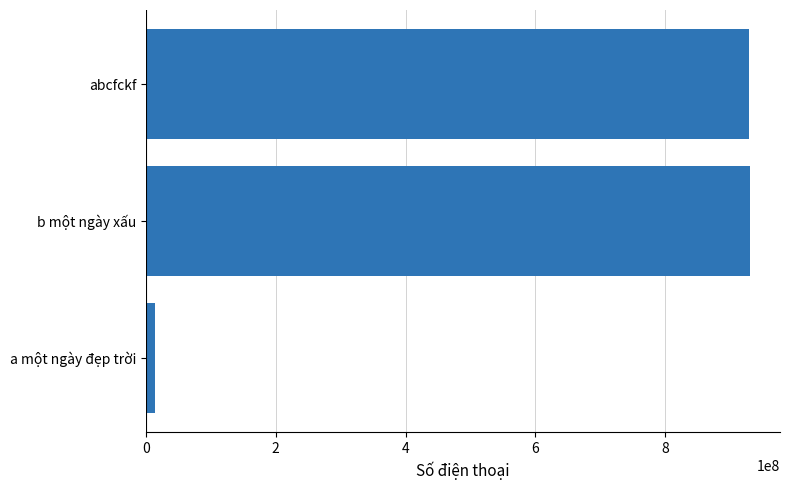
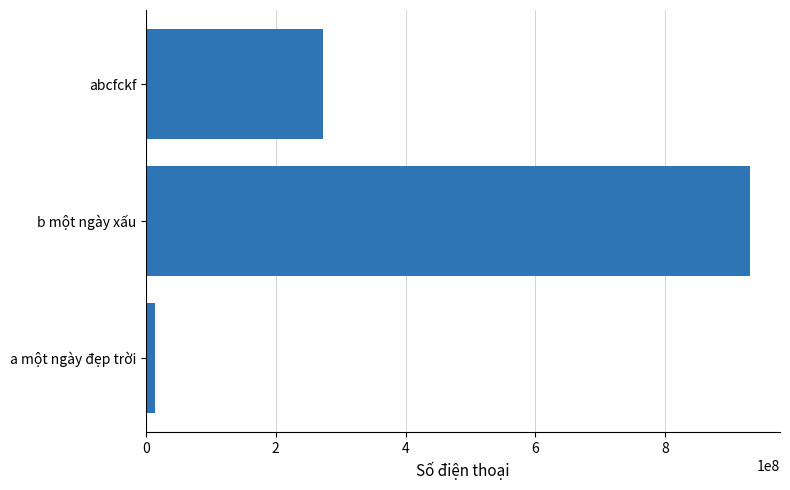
  {
-   "abcfckf": 930000000,
+   "abcfckf": 270000000,
    "b một ngày xấu": 930000000,
    "a một ngày đẹp trời": 10000000
  }
